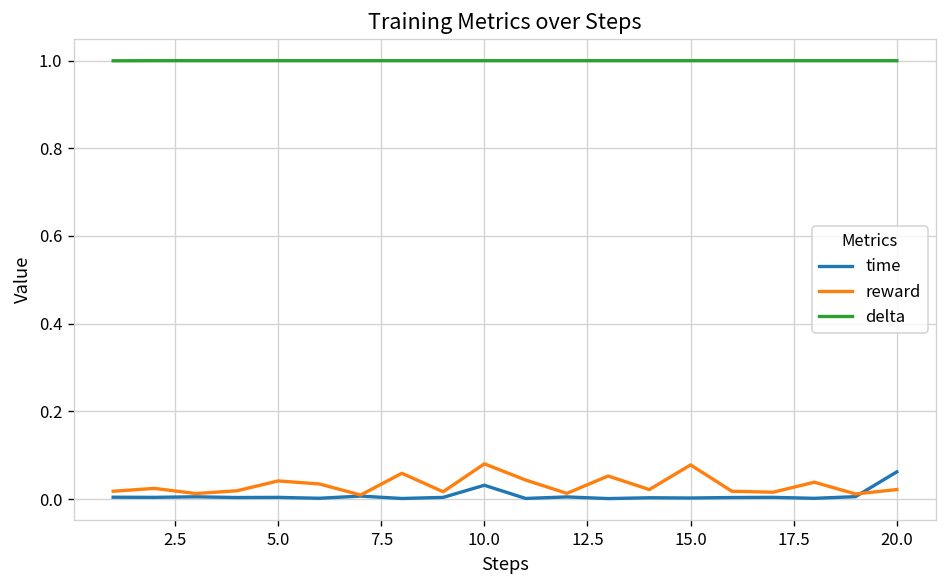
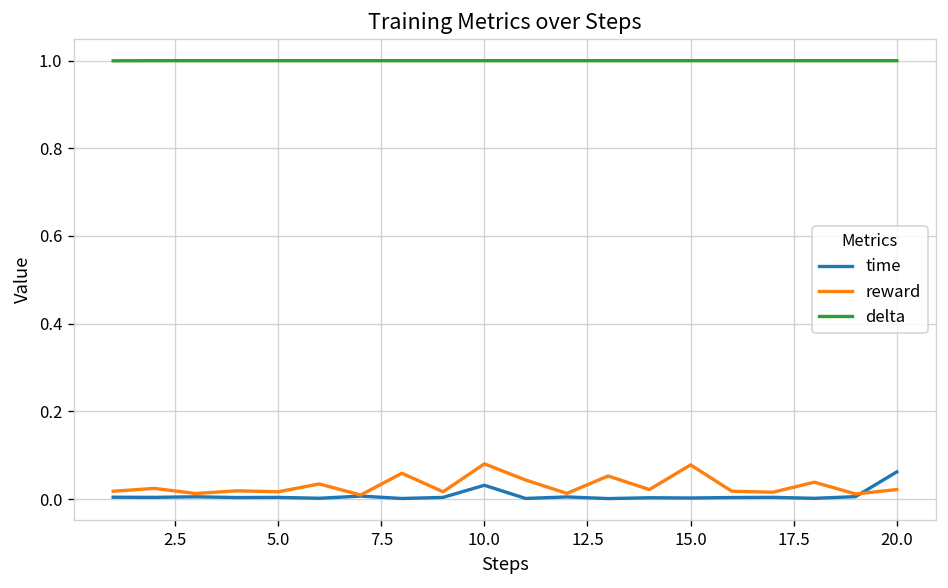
  {
    "time": {
      "5.0": 0.00,
      "10.0": 0.03,
      "15.0": 0.00,
      "20.0": 0.06
    },
    "reward": {
-     "5.0": 0.04,
+     "5.0": 0.02,
      "10.0": 0.08,
      "15.0": 0.08,
      "20.0": 0.02
    },
    "delta": {
      "5.0": 1.00,
      "10.0": 1.00,
      "15.0": 1.00,
      "20.0": 1.00
    }
  }
